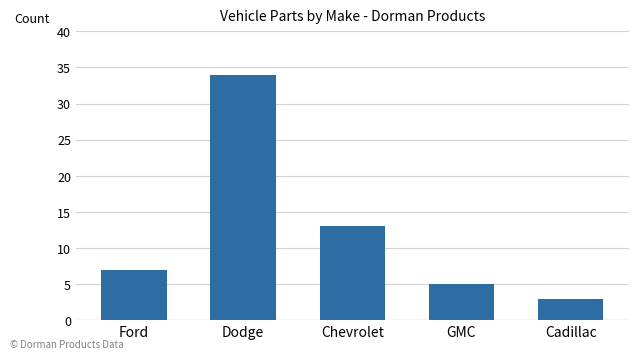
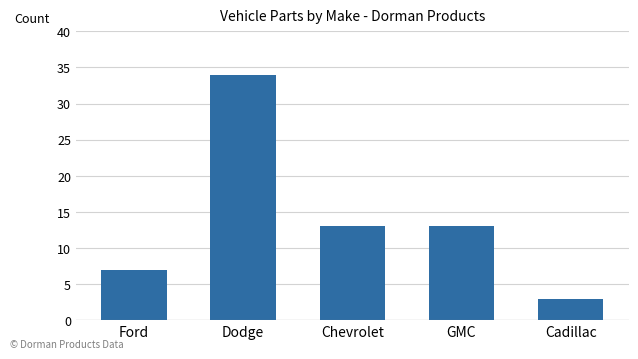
  {
    "Ford": 7,
    "Dodge": 34,
    "Chevrolet": 13,
-   "GMC": 5,
+   "GMC": 13,
    "Cadillac": 3
  }
